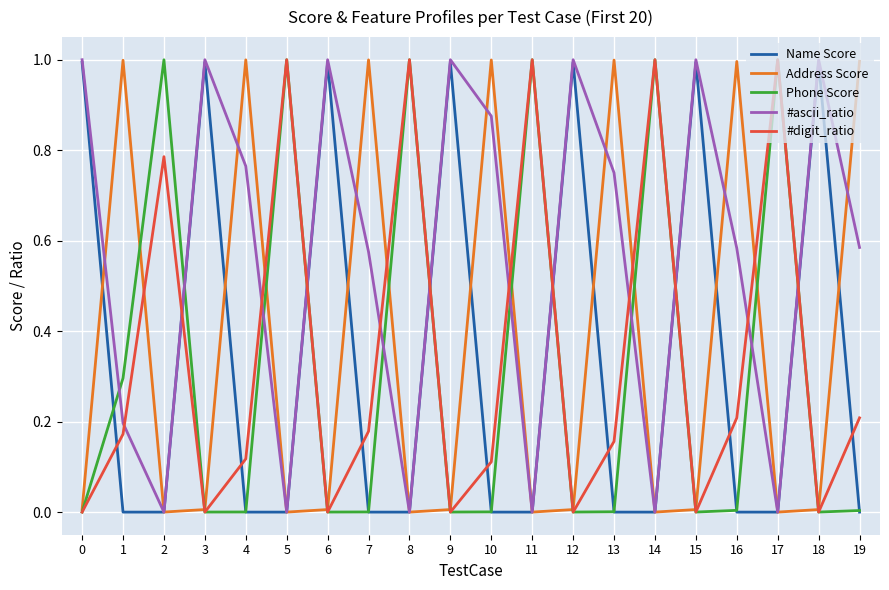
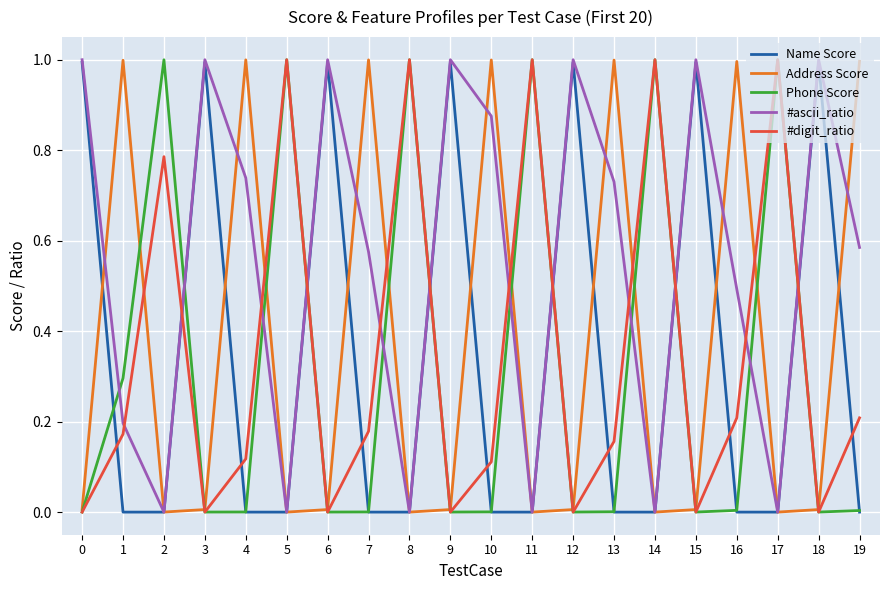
  {
    "Name Score": {
      "0": 0.99,
      "1": 0.00,
      "3": 0.99,
      "6": 0.99,
      "9": 0.99,
      "12": 0.99,
      "15": 0.99
    },
    "Phone Score": {
      "1": 0.30,
      "2": 1.00
    },
    "#ascii_ratio": {
      "0": 1.00,
      "1": 0.20,
      "3": 1.00,
-     "4": 0.76,
+     "4": 0.74,
      "6": 1.00,
      "7": 0.58,
      "9": 1.00,
      "10": 0.88,
      "12": 1.00,
-     "13": 0.75,
+     "13": 0.73,
      "15": 1.00,
-     "16": 0.58,
+     "16": 0.49,
      "19": 0.59
    }
  }
